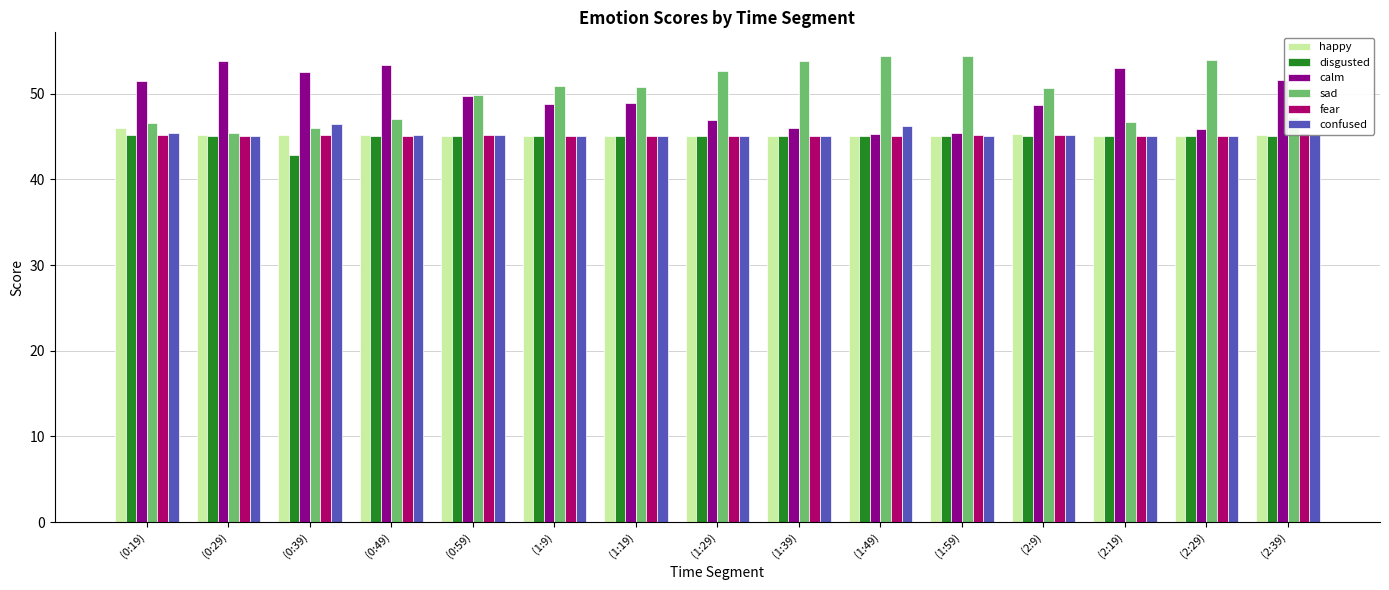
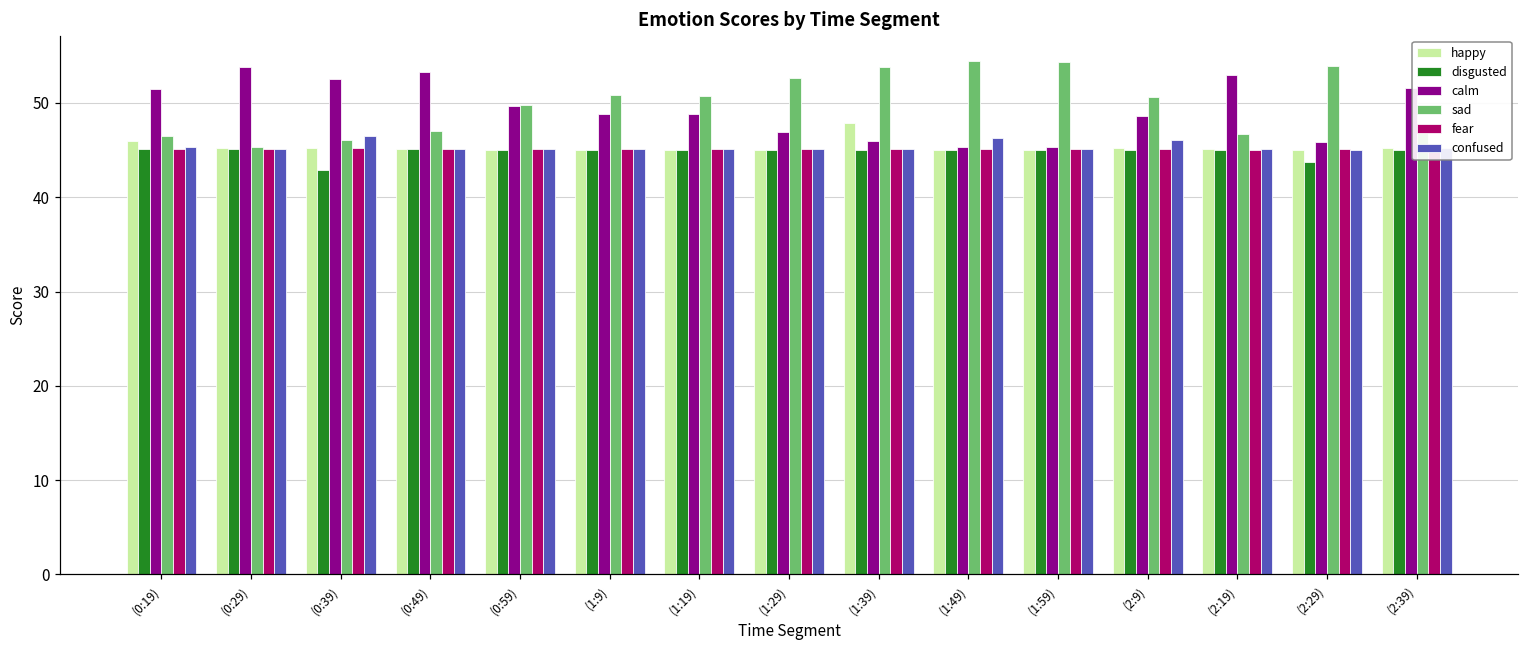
  {
    "happy": {
      "(0:19)": 46,
      "(0:29)": 45,
      "(0:39)": 45,
      "(0:49)": 45,
      "(0:59)": 45,
      "(1:9)": 45,
      "(1:19)": 45,
      "(1:29)": 45,
-     "(1:39)": 45,
+     "(1:39)": 48,
      "(1:49)": 45,
      "(1:59)": 45,
      "(2:9)": 45,
      "(2:19)": 45,
      "(2:29)": 45,
      "(2:39)": 45
    },
    "disgusted": {
      "(0:19)": 45,
      "(0:29)": 45,
      "(0:39)": 43,
      "(0:49)": 45,
      "(0:59)": 45,
      "(1:9)": 45,
      "(1:19)": 45,
      "(1:29)": 45,
      "(1:39)": 45,
      "(1:49)": 45,
      "(1:59)": 45,
      "(2:9)": 45,
      "(2:19)": 45,
-     "(2:29)": 45,
+     "(2:29)": 44,
      "(2:39)": 45
    },
    "sad": {
      "(0:19)": 47,
      "(0:29)": 45,
      "(0:39)": 46,
      "(0:49)": 47,
      "(0:59)": 50,
      "(1:9)": 51,
      "(1:19)": 51,
      "(1:29)": 53,
      "(1:39)": 54,
      "(1:49)": 54,
      "(1:59)": 54,
      "(2:9)": 51,
      "(2:19)": 47,
      "(2:29)": 54
    },
    "confused": {
      "(0:19)": 45,
      "(0:29)": 45,
      "(0:39)": 46,
      "(0:49)": 45,
      "(0:59)": 45,
      "(1:9)": 45,
      "(1:19)": 45,
      "(1:29)": 45,
      "(1:39)": 45,
      "(1:49)": 46,
      "(1:59)": 45,
-     "(2:9)": 45,
+     "(2:9)": 46,
      "(2:19)": 45,
      "(2:29)": 45,
      "(2:39)": 45
    }
  }
